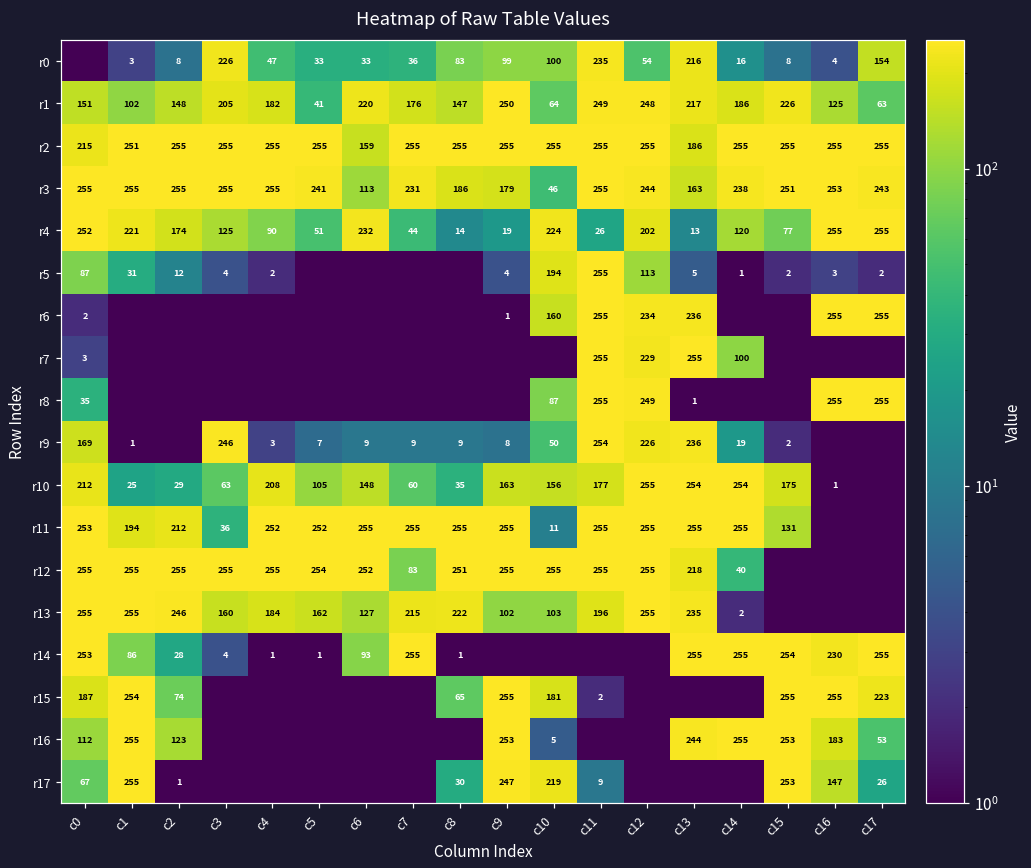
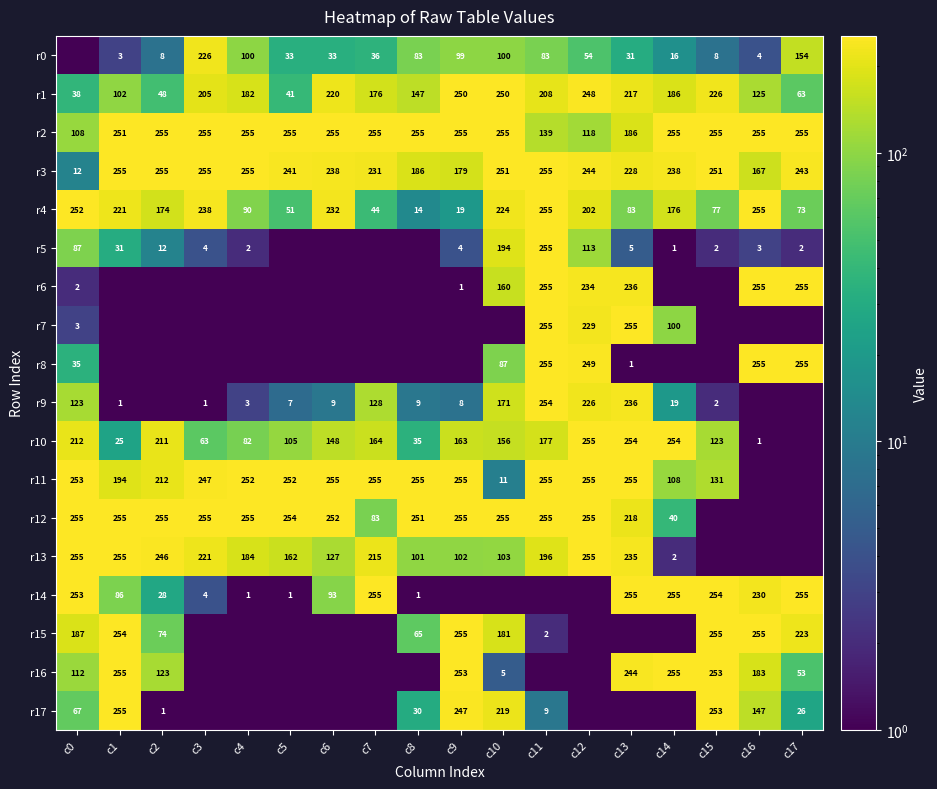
  {
    "r0": {
      "c1": 3,
      "c2": 8,
      "c3": 226,
-     "c4": 47,
+     "c4": 100,
      "c5": 33,
      "c6": 33,
      "c7": 36,
      "c8": 83,
      "c9": 99,
      "c10": 100,
-     "c11": 235,
+     "c11": 83,
      "c12": 54,
-     "c13": 216,
+     "c13": 31,
      "c14": 16,
      "c15": 8,
      "c16": 4,
      "c17": 154
    },
    "r1": {
-     "c0": 151,
+     "c0": 38,
      "c1": 102,
-     "c2": 148,
+     "c2": 48,
      "c3": 205,
      "c4": 182,
      "c5": 41,
      "c6": 220,
      "c7": 176,
      "c8": 147,
      "c9": 250,
-     "c10": 64,
-     "c11": 249,
+     "c10": 250,
+     "c11": 208,
      "c12": 248,
      "c13": 217,
      "c14": 186,
      "c15": 226,
      "c16": 125,
      "c17": 63
    },
    "r2": {
-     "c0": 215,
+     "c0": 108,
      "c1": 251,
      "c2": 255,
      "c3": 255,
      "c4": 255,
      "c5": 255,
-     "c6": 159,
+     "c6": 255,
      "c7": 255,
      "c8": 255,
      "c9": 255,
      "c10": 255,
-     "c11": 255,
-     "c12": 255,
+     "c11": 139,
+     "c12": 118,
      "c13": 186,
      "c14": 255,
      "c15": 255,
      "c16": 255,
      "c17": 255
    },
    "r3": {
-     "c0": 255,
+     "c0": 12,
      "c1": 255,
      "c2": 255,
      "c3": 255,
      "c4": 255,
      "c5": 241,
-     "c6": 113,
+     "c6": 238,
      "c7": 231,
      "c8": 186,
      "c9": 179,
-     "c10": 46,
+     "c10": 251,
      "c11": 255,
      "c12": 244,
-     "c13": 163,
+     "c13": 228,
      "c14": 238,
      "c15": 251,
-     "c16": 253,
+     "c16": 167,
      "c17": 243
    },
    "r4": {
      "c0": 252,
      "c1": 221,
      "c2": 174,
-     "c3": 125,
+     "c3": 238,
      "c4": 90,
      "c5": 51,
      "c6": 232,
      "c7": 44,
      "c8": 14,
      "c9": 19,
      "c10": 224,
-     "c11": 26,
+     "c11": 255,
      "c12": 202,
-     "c13": 13,
-     "c14": 120,
+     "c13": 83,
+     "c14": 176,
      "c15": 77,
      "c16": 255,
-     "c17": 255
+     "c17": 73
    },
    "r9": {
-     "c0": 169,
+     "c0": 123,
      "c1": 1,
-     "c3": 246,
+     "c3": 1,
      "c4": 3,
      "c5": 7,
      "c6": 9,
-     "c7": 9,
+     "c7": 128,
      "c8": 9,
      "c9": 8,
-     "c10": 50,
+     "c10": 171,
      "c11": 254,
      "c12": 226,
      "c13": 236,
      "c14": 19,
      "c15": 2
    },
    "r10": {
      "c0": 212,
      "c1": 25,
-     "c2": 29,
+     "c2": 211,
      "c3": 63,
-     "c4": 208,
+     "c4": 82,
      "c5": 105,
      "c6": 148,
-     "c7": 60,
+     "c7": 164,
      "c8": 35,
      "c9": 163,
      "c10": 156,
      "c11": 177,
      "c12": 255,
      "c13": 254,
      "c14": 254,
-     "c15": 175,
+     "c15": 123,
      "c16": 1
    },
    "r11": {
      "c0": 253,
      "c1": 194,
      "c2": 212,
-     "c3": 36,
+     "c3": 247,
      "c4": 252,
      "c5": 252,
      "c6": 255,
      "c7": 255,
      "c8": 255,
      "c9": 255,
      "c10": 11,
      "c11": 255,
      "c12": 255,
      "c13": 255,
-     "c14": 255,
+     "c14": 108,
      "c15": 131
    },
    "r13": {
      "c0": 255,
      "c1": 255,
      "c2": 246,
-     "c3": 160,
+     "c3": 221,
      "c4": 184,
      "c5": 162,
      "c6": 127,
      "c7": 215,
-     "c8": 222,
+     "c8": 101,
      "c9": 102,
      "c10": 103,
      "c11": 196,
      "c12": 255,
      "c13": 235,
      "c14": 2
    }
  }
